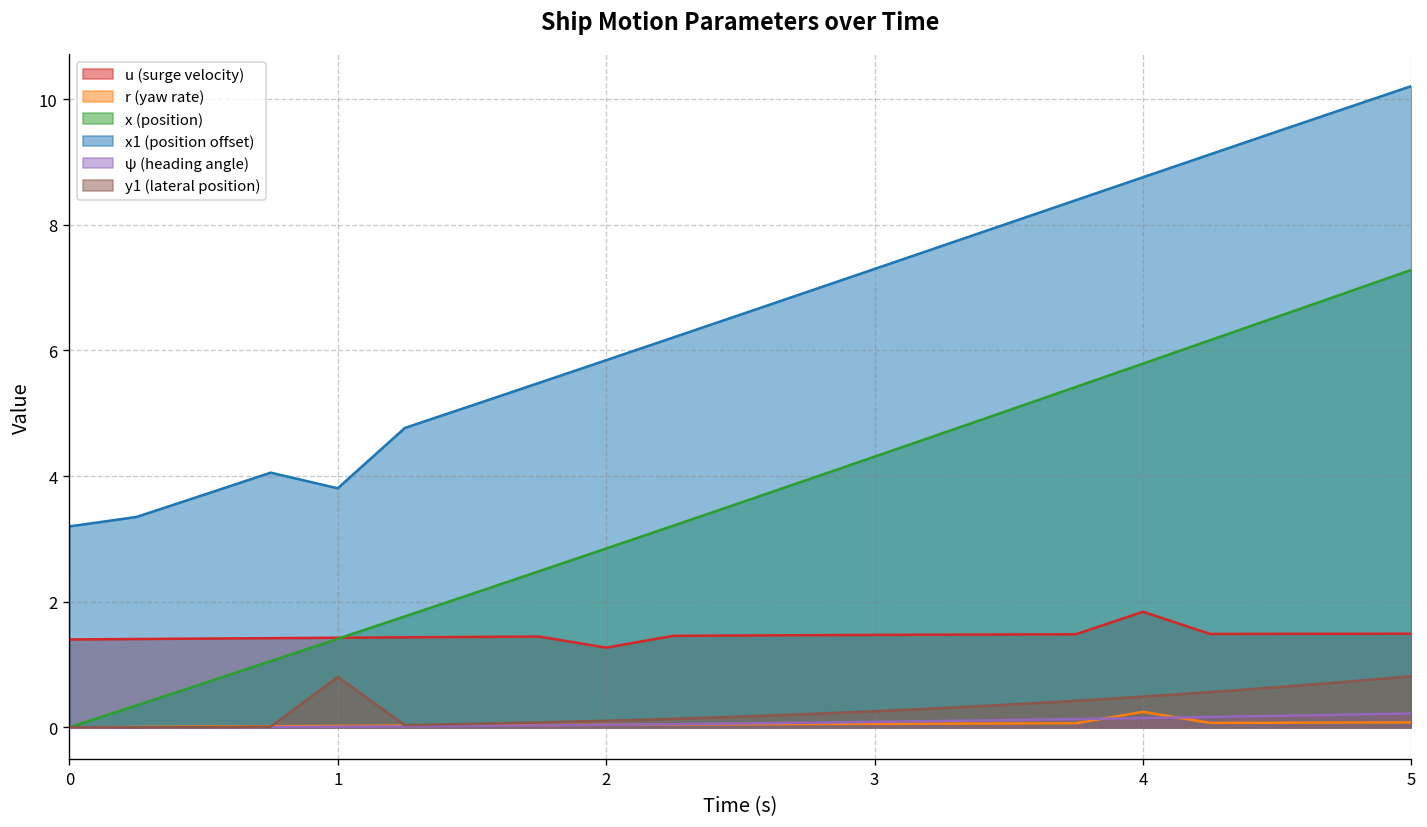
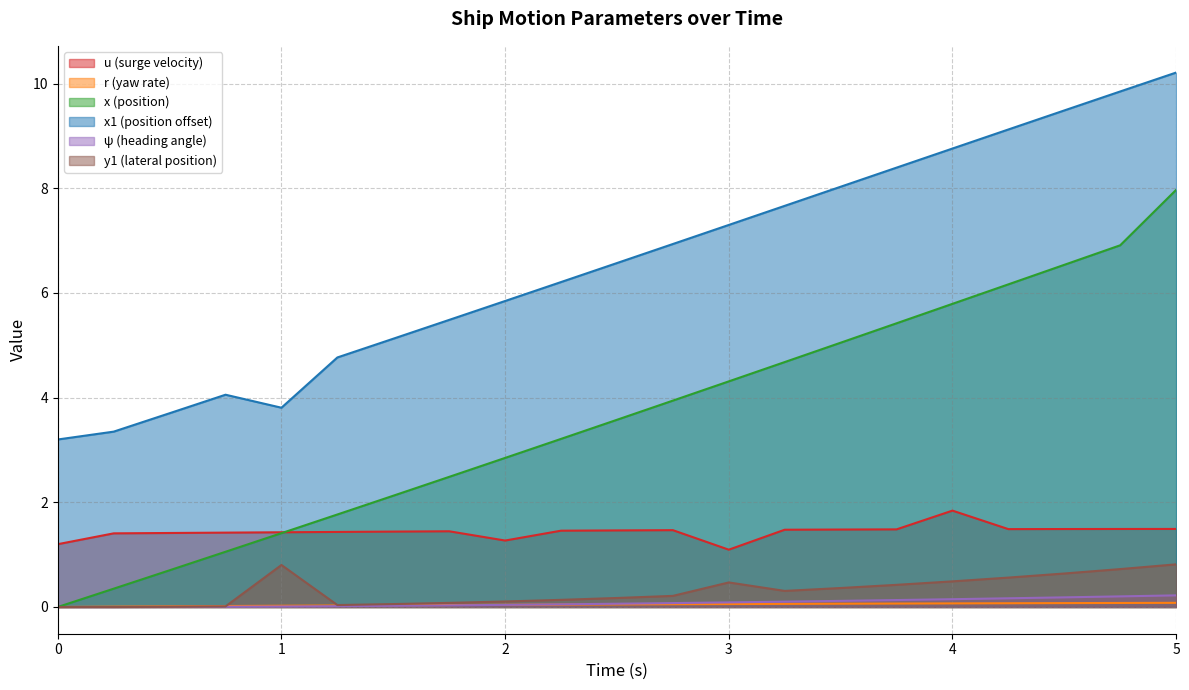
  {
    "u (surge velocity)": {
-     "0": 1.4,
+     "0": 1.2,
      "2": 1.3,
-     "3": 1.5,
+     "3": 1.1,
      "4": 1.8,
      "5": 1.5
    },
    "r (yaw rate)": {
-     "4": 0.2,
+     "4": 0.1,
      "5": 0.1
    },
    "x (position)": {
      "2": 2.8,
      "3": 4.3,
      "4": 5.8,
-     "5": 7.3
+     "5": 8.0
    },
    "x1 (position offset)": {
      "0": 3.2,
      "1": 3.8,
      "2": 5.8,
      "3": 7.3,
      "4": 8.8,
      "5": 10.2
    },
    "ψ (heading angle)": {
      "4": 0.1,
      "5": 0.2
    },
    "y1 (lateral position)": {
      "1": 0.8,
      "2": 0.1,
-     "3": 0.3,
+     "3": 0.5,
      "4": 0.5,
      "5": 0.8
    }
  }
